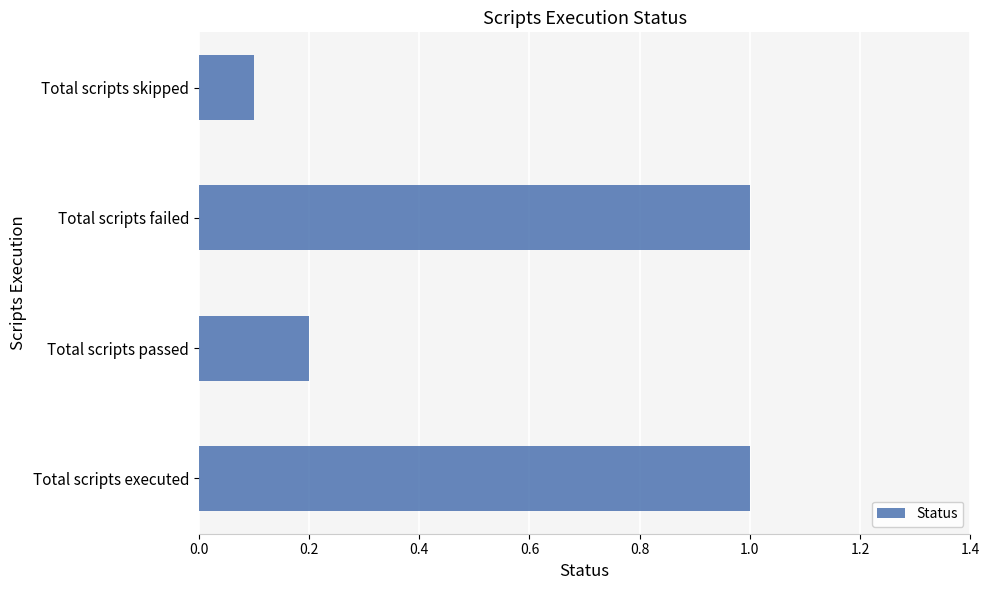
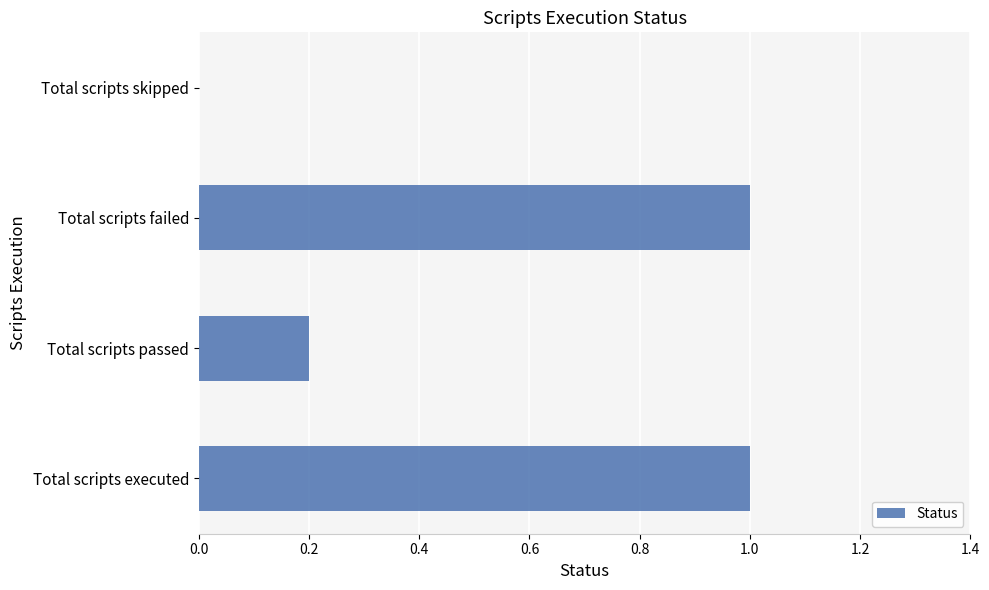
  {
-   "Total scripts skipped": 0.1,
+   "Total scripts skipped": 0.0,
    "Total scripts failed": 1.0,
    "Total scripts passed": 0.2,
    "Total scripts executed": 1.0
  }
